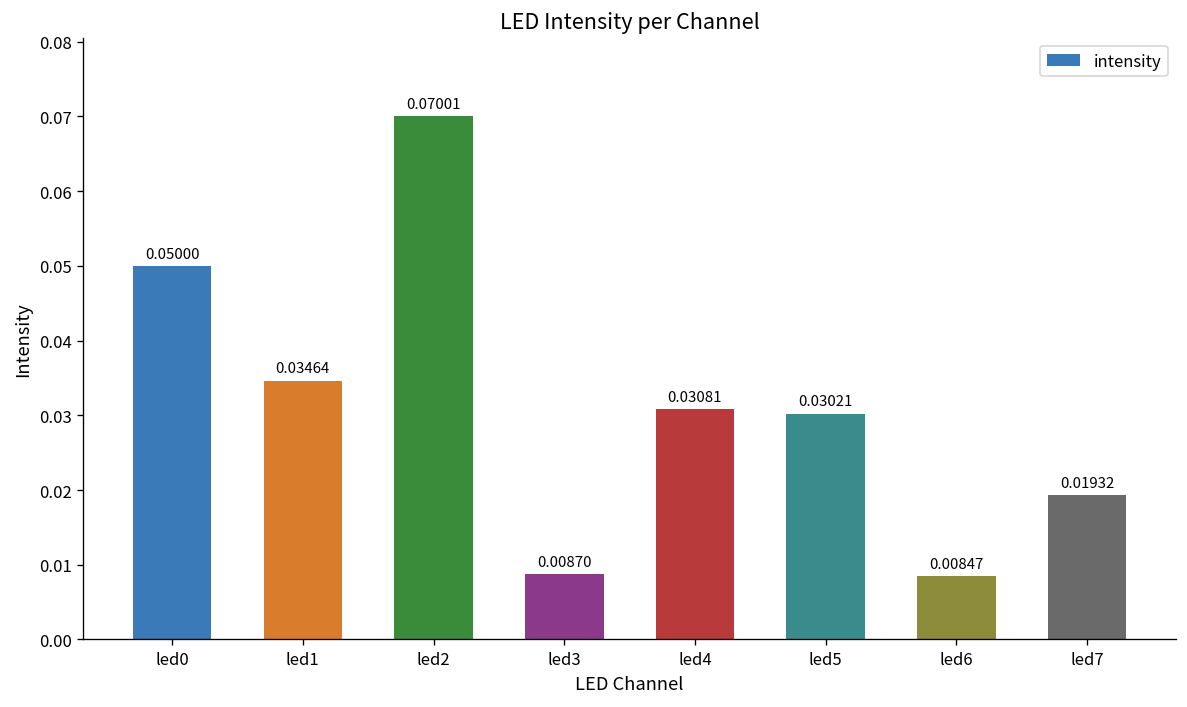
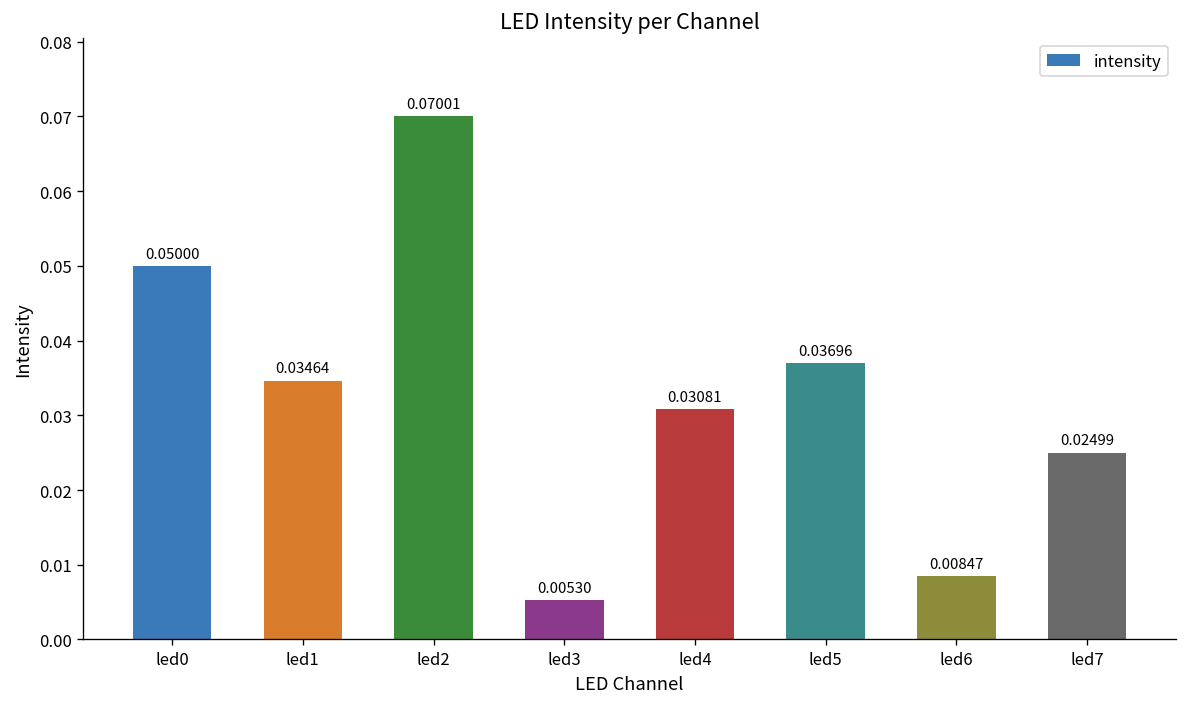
  {
    "led0": 0.05000,
    "led1": 0.03464,
    "led2": 0.07001,
-   "led3": 0.00870,
+   "led3": 0.00530,
    "led4": 0.03081,
-   "led5": 0.03021,
+   "led5": 0.03696,
    "led6": 0.00847,
-   "led7": 0.01932
+   "led7": 0.02499
  }
